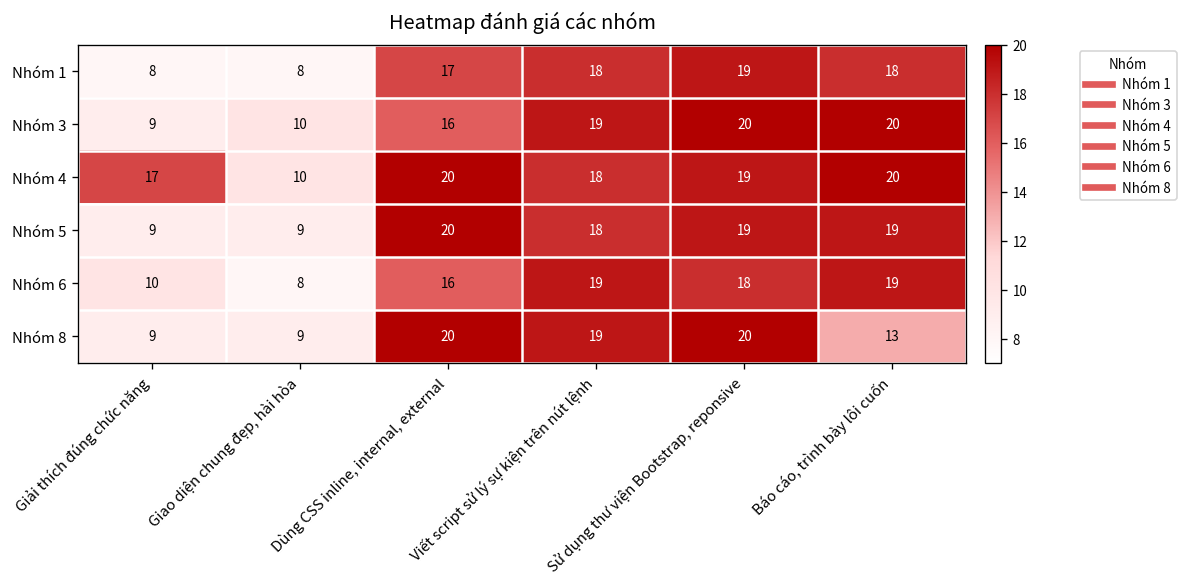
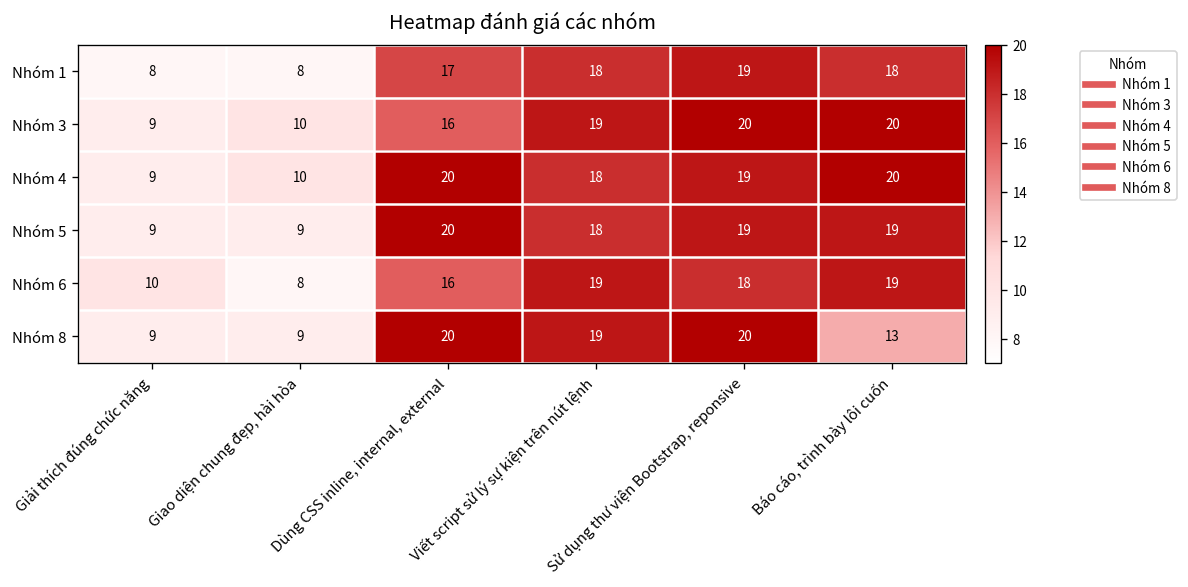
  {
    "Nhóm 1": {
      "Giải thích đúng chức năng": 8,
      "Giao diện chung đẹp, hài hòa": 8,
      "Dùng CSS inline, internal, external": 17,
      "Viết script sử lý sự kiện trên nút lệnh": 18,
      "Sử dụng thư viện Bootstrap, reponsive": 19,
      "Báo cáo, trình bày lôi cuốn": 18
    },
    "Nhóm 3": {
      "Giải thích đúng chức năng": 9,
      "Giao diện chung đẹp, hài hòa": 10,
      "Dùng CSS inline, internal, external": 16,
      "Viết script sử lý sự kiện trên nút lệnh": 19,
      "Sử dụng thư viện Bootstrap, reponsive": 20,
      "Báo cáo, trình bày lôi cuốn": 20
    },
    "Nhóm 4": {
-     "Giải thích đúng chức năng": 17,
+     "Giải thích đúng chức năng": 9,
      "Giao diện chung đẹp, hài hòa": 10,
      "Dùng CSS inline, internal, external": 20,
      "Viết script sử lý sự kiện trên nút lệnh": 18,
      "Sử dụng thư viện Bootstrap, reponsive": 19,
      "Báo cáo, trình bày lôi cuốn": 20
    },
    "Nhóm 5": {
      "Giải thích đúng chức năng": 9,
      "Giao diện chung đẹp, hài hòa": 9,
      "Dùng CSS inline, internal, external": 20,
      "Viết script sử lý sự kiện trên nút lệnh": 18,
      "Sử dụng thư viện Bootstrap, reponsive": 19,
      "Báo cáo, trình bày lôi cuốn": 19
    },
    "Nhóm 6": {
      "Giải thích đúng chức năng": 10,
      "Giao diện chung đẹp, hài hòa": 8,
      "Dùng CSS inline, internal, external": 16,
      "Viết script sử lý sự kiện trên nút lệnh": 19,
      "Sử dụng thư viện Bootstrap, reponsive": 18,
      "Báo cáo, trình bày lôi cuốn": 19
    },
    "Nhóm 8": {
      "Giải thích đúng chức năng": 9,
      "Giao diện chung đẹp, hài hòa": 9,
      "Dùng CSS inline, internal, external": 20,
      "Viết script sử lý sự kiện trên nút lệnh": 19,
      "Sử dụng thư viện Bootstrap, reponsive": 20,
      "Báo cáo, trình bày lôi cuốn": 13
    }
  }
